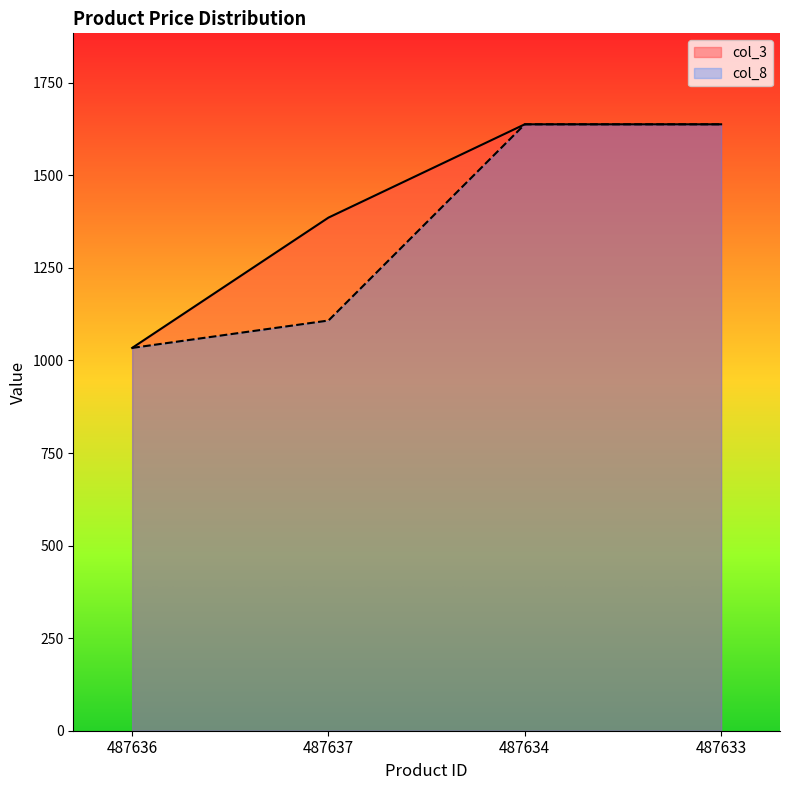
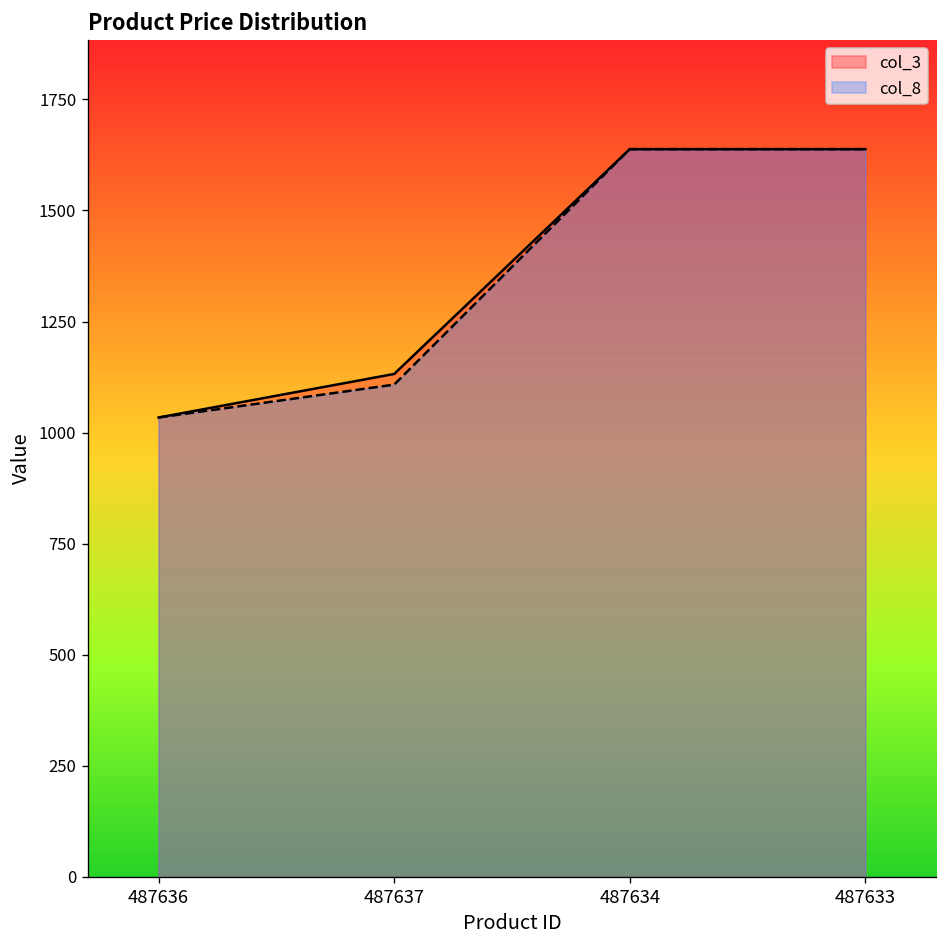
  {
    "col_3": {
-     "487637": 1390
+     "487637": 1130
    },
    "col_8": {
      "487637": 1110
    }
  }
